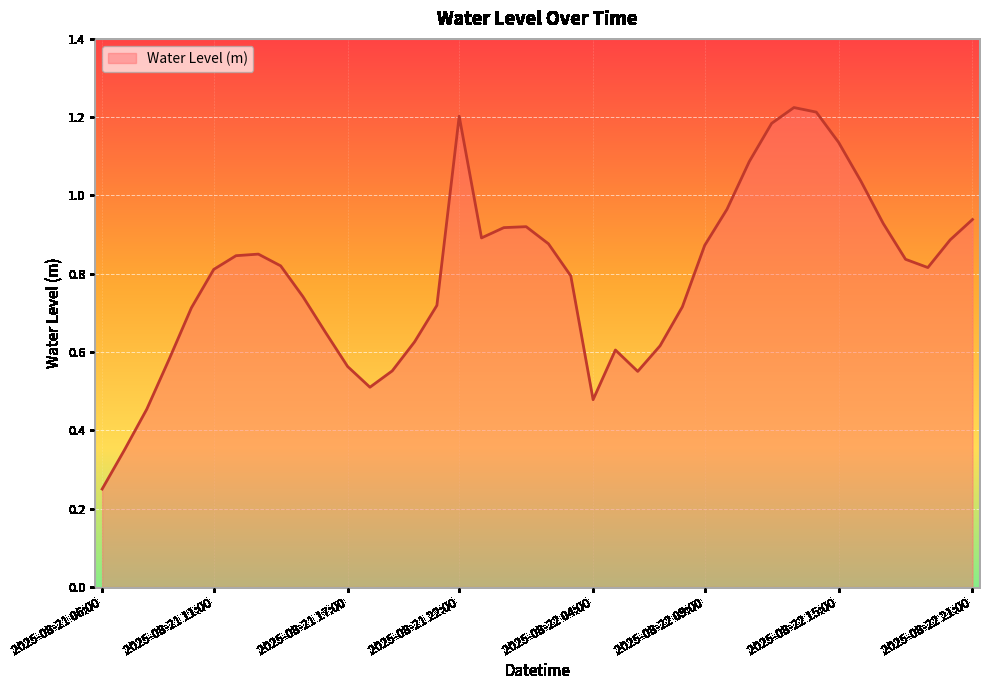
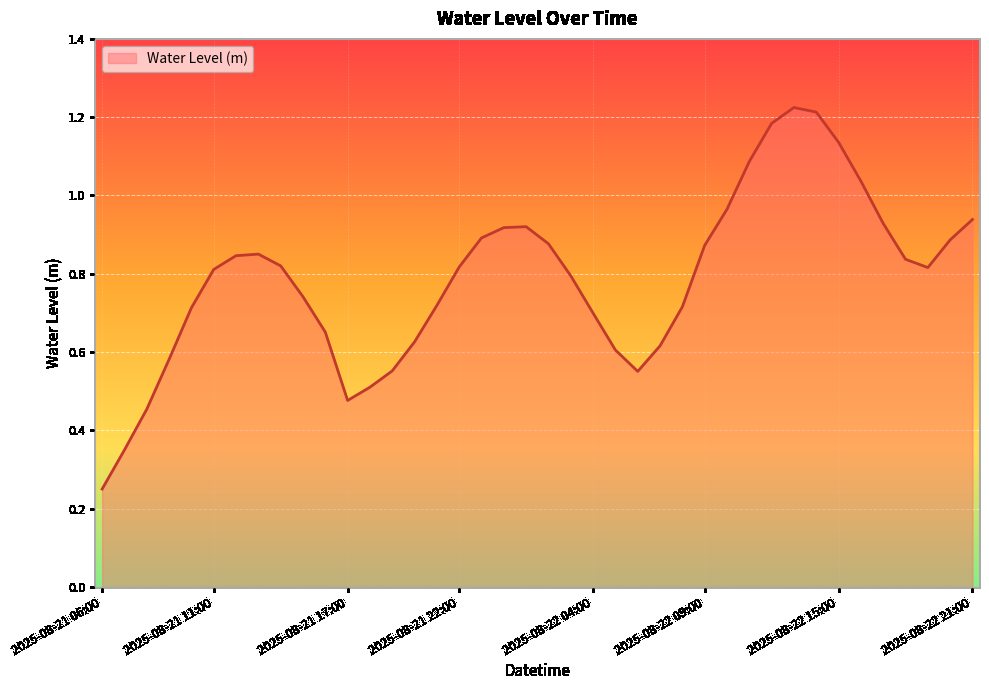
  {
    "2025-08-21 06:00": 0.25,
    "2025-08-21 11:00": 0.81,
-   "2025-08-21 17:00": 0.56,
-   "2025-08-21 22:00": 1.20,
-   "2025-08-22 04:00": 0.48,
+   "2025-08-21 17:00": 0.48,
+   "2025-08-21 22:00": 0.82,
+   "2025-08-22 04:00": 0.70,
    "2025-08-22 09:00": 0.87,
    "2025-08-22 15:00": 1.14,
    "2025-08-22 21:00": 0.94
  }
